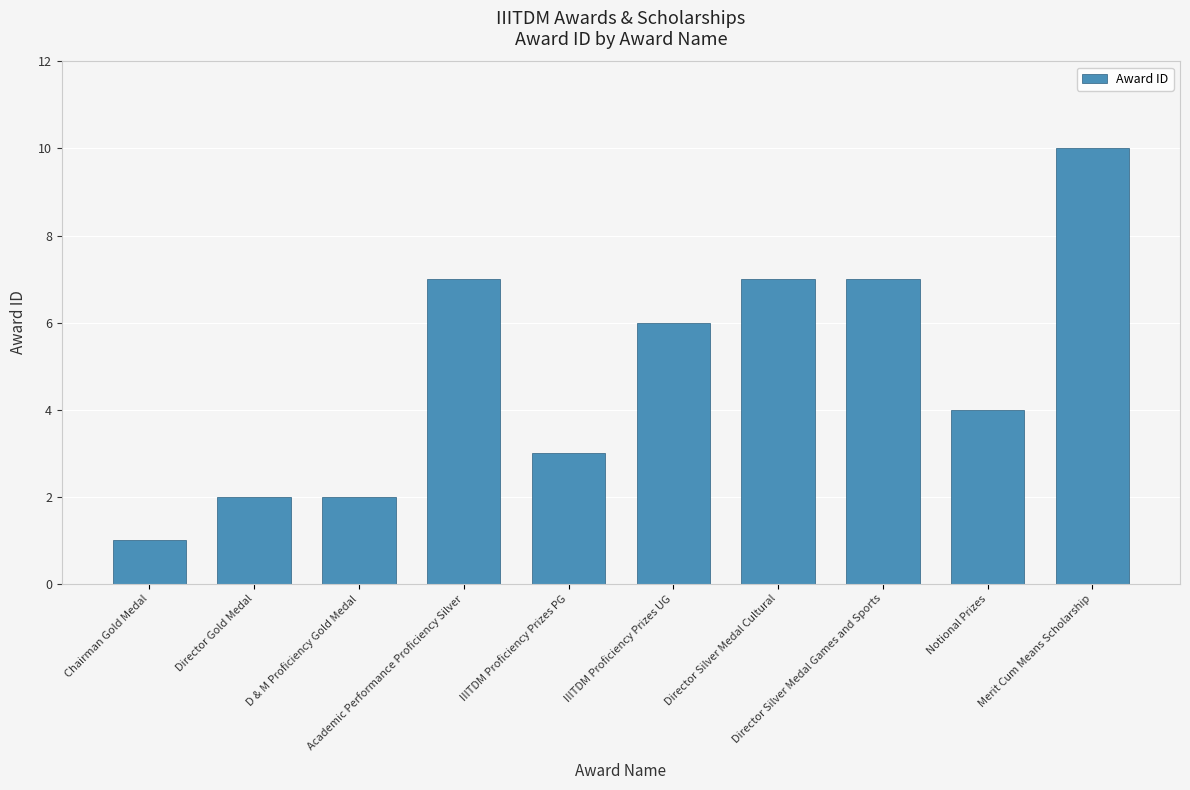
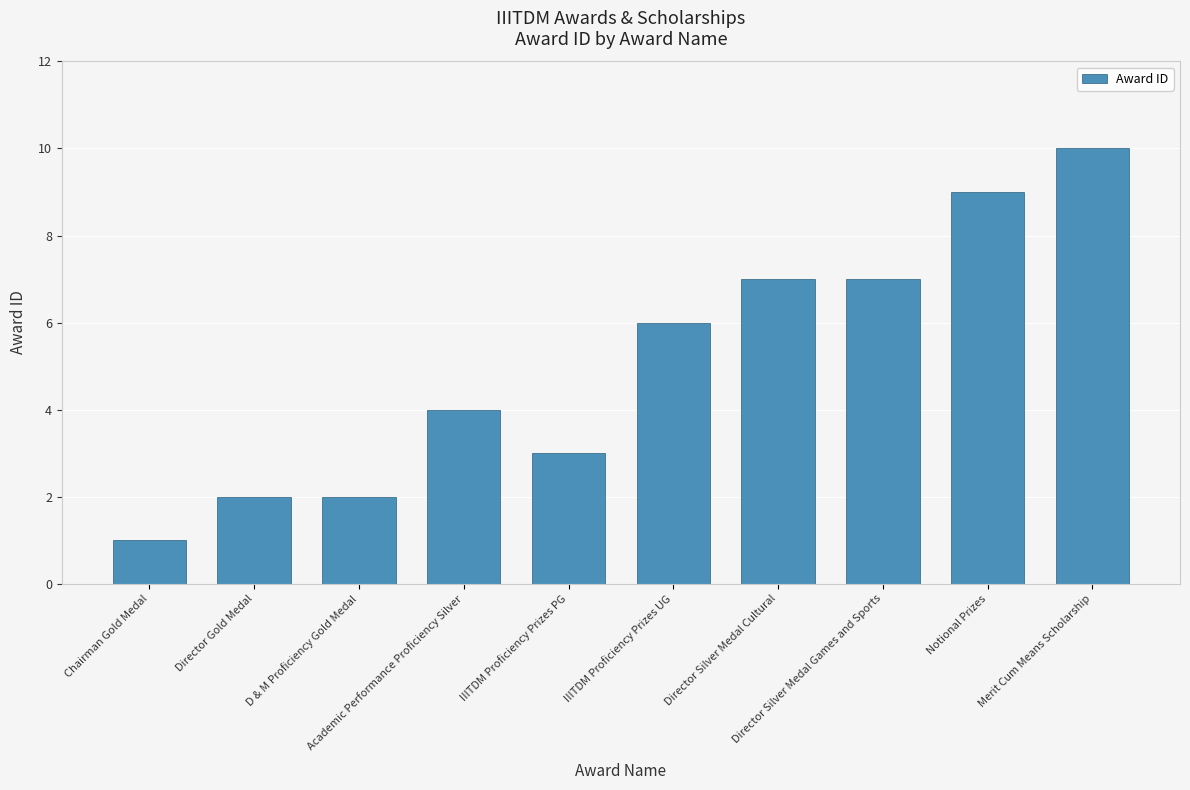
  {
    "Chairman Gold Medal": 1,
    "Director Gold Medal": 2,
    "D & M Proficiency Gold Medal": 2,
-   "Academic Performance Proficiency Silver": 7,
+   "Academic Performance Proficiency Silver": 4,
    "IIITDM Proficiency Prizes PG": 3,
    "IIITDM Proficiency Prizes UG": 6,
    "Director Silver Medal Cultural": 7,
    "Director Silver Medal Games and Sports": 7,
-   "Notional Prizes": 4,
+   "Notional Prizes": 9,
    "Merit Cum Means Scholarship": 10
  }
